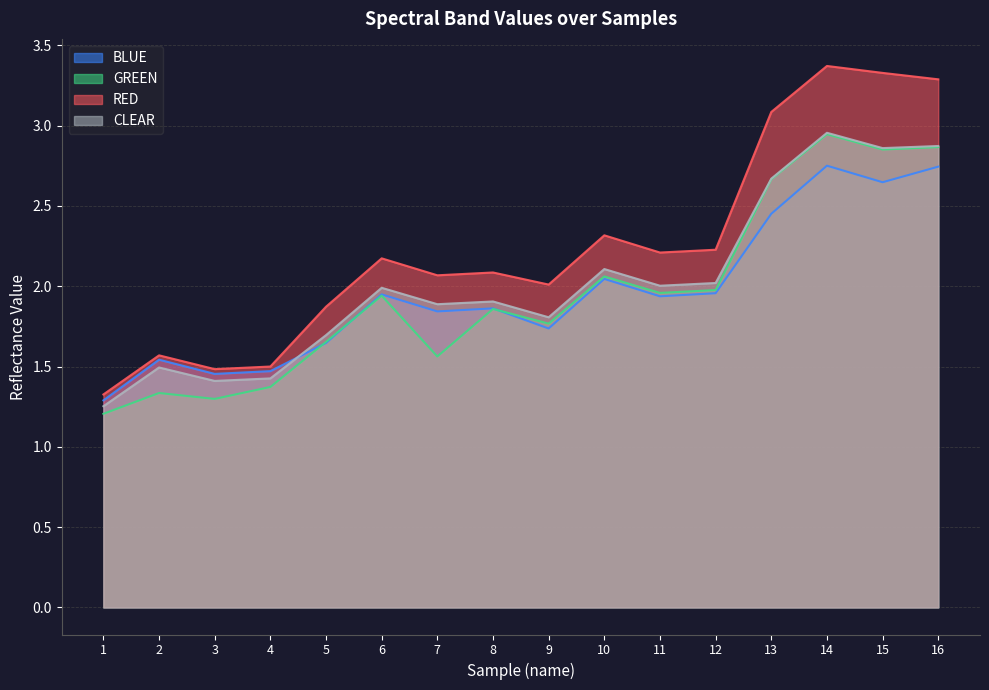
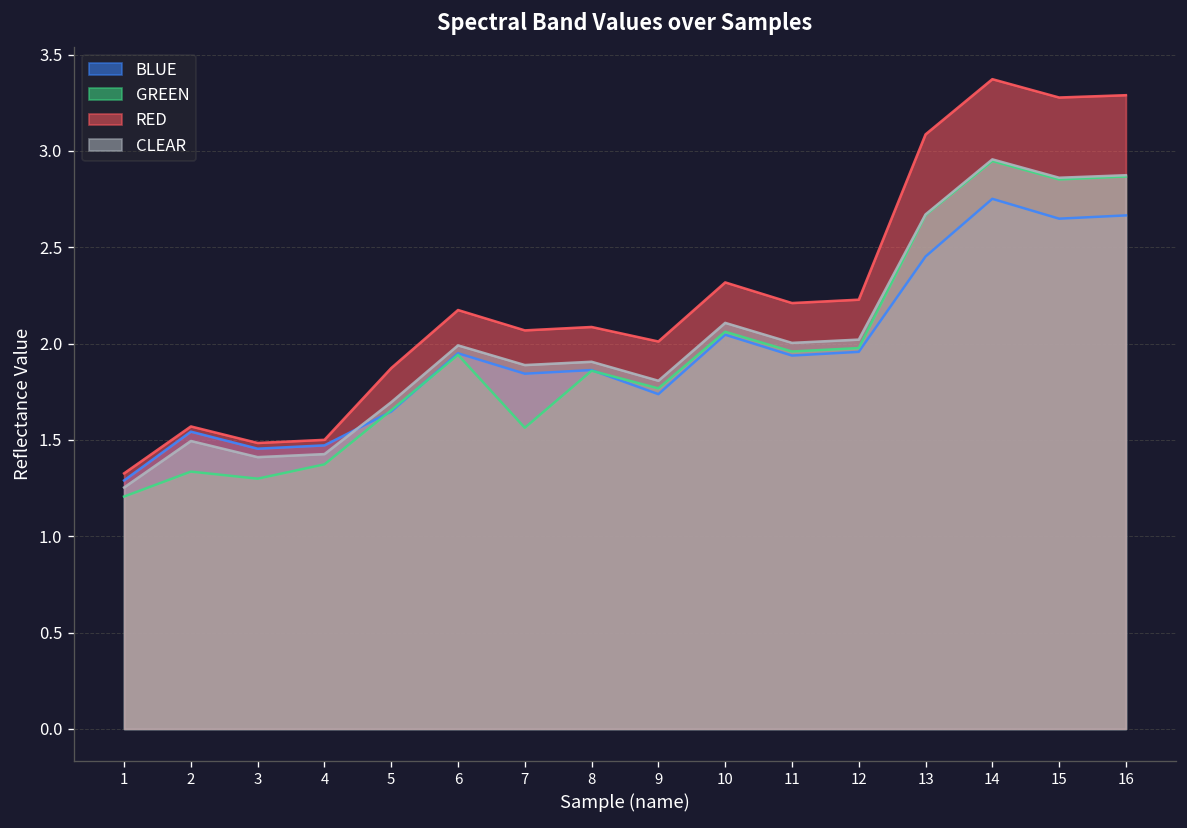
  {
    "BLUE": {
      "1": 1.29,
      "2": 1.54,
      "3": 1.45,
      "4": 1.47,
      "7": 1.84,
      "9": 1.74,
      "11": 1.94,
      "12": 1.96,
      "13": 2.45,
      "14": 2.75,
      "15": 2.65,
-     "16": 2.75
+     "16": 2.67
    },
    "GREEN": {
      "1": 1.21,
      "2": 1.34,
      "3": 1.30,
      "4": 1.37,
      "7": 1.56,
      "9": 1.77,
      "11": 1.96,
      "12": 1.98
    },
    "RED": {
      "1": 1.33,
      "2": 1.57,
      "3": 1.48,
      "4": 1.50,
      "5": 1.87,
      "6": 2.17,
      "7": 2.07,
      "8": 2.09,
      "9": 2.01,
      "10": 2.32,
      "11": 2.21,
      "12": 2.23,
      "13": 3.09,
      "14": 3.37,
-     "15": 3.33,
+     "15": 3.28,
      "16": 3.29
    },
    "CLEAR": {
      "1": 1.25,
      "2": 1.49,
      "3": 1.41,
      "4": 1.43,
      "5": 1.70,
      "6": 1.99,
      "7": 1.89,
      "8": 1.91,
      "9": 1.81,
      "10": 2.11,
      "11": 2.00,
      "12": 2.02
    }
  }
